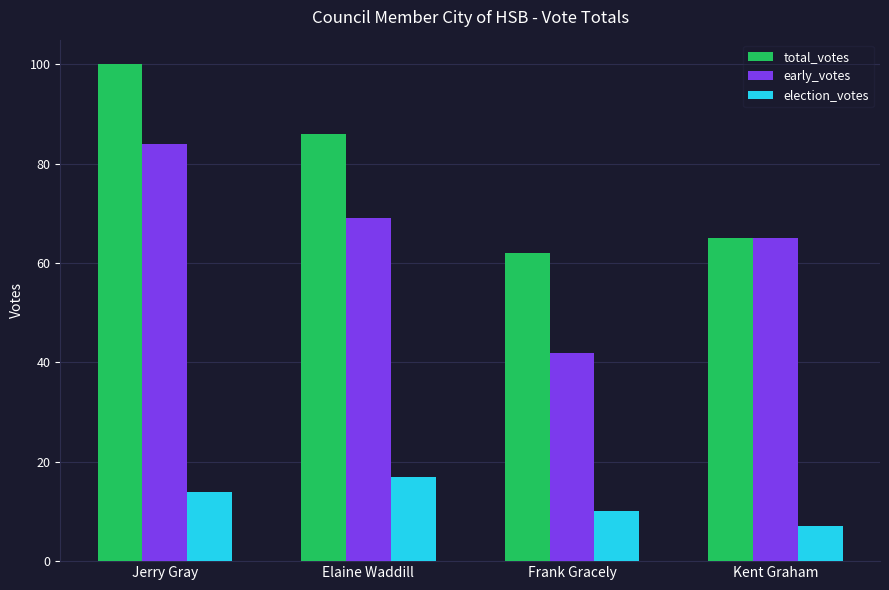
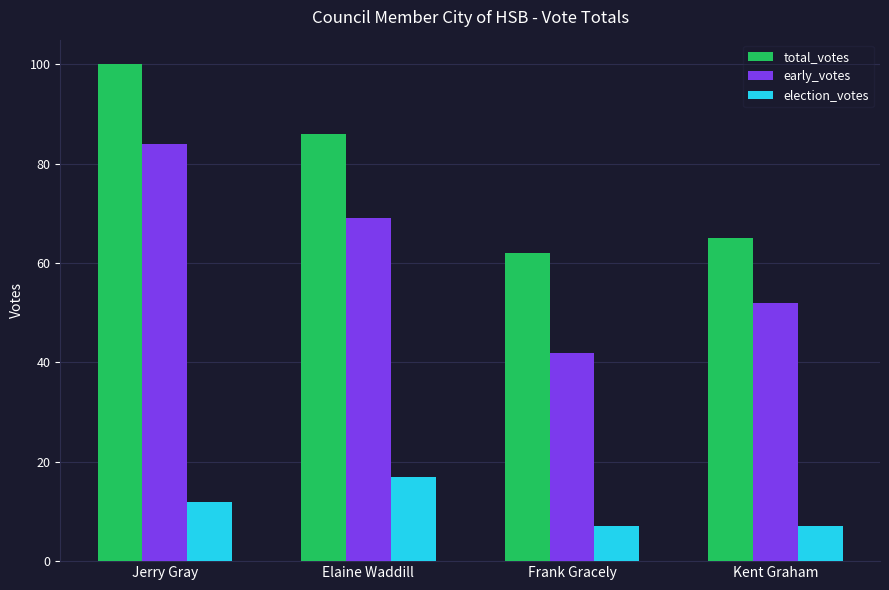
  {
    "total_votes": {
      "Jerry Gray": 100,
      "Elaine Waddill": 86,
      "Frank Gracely": 62,
      "Kent Graham": 65
    },
    "early_votes": {
      "Jerry Gray": 84,
      "Elaine Waddill": 69,
      "Frank Gracely": 42,
-     "Kent Graham": 65
+     "Kent Graham": 52
    },
    "election_votes": {
-     "Jerry Gray": 14,
+     "Jerry Gray": 12,
      "Elaine Waddill": 17,
-     "Frank Gracely": 10,
+     "Frank Gracely": 7,
      "Kent Graham": 7
    }
  }
